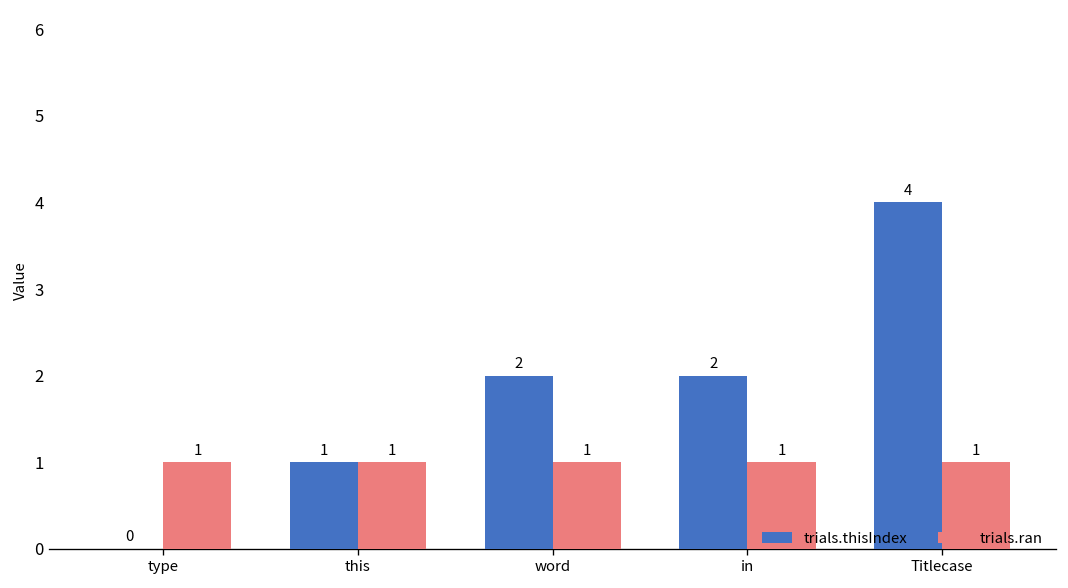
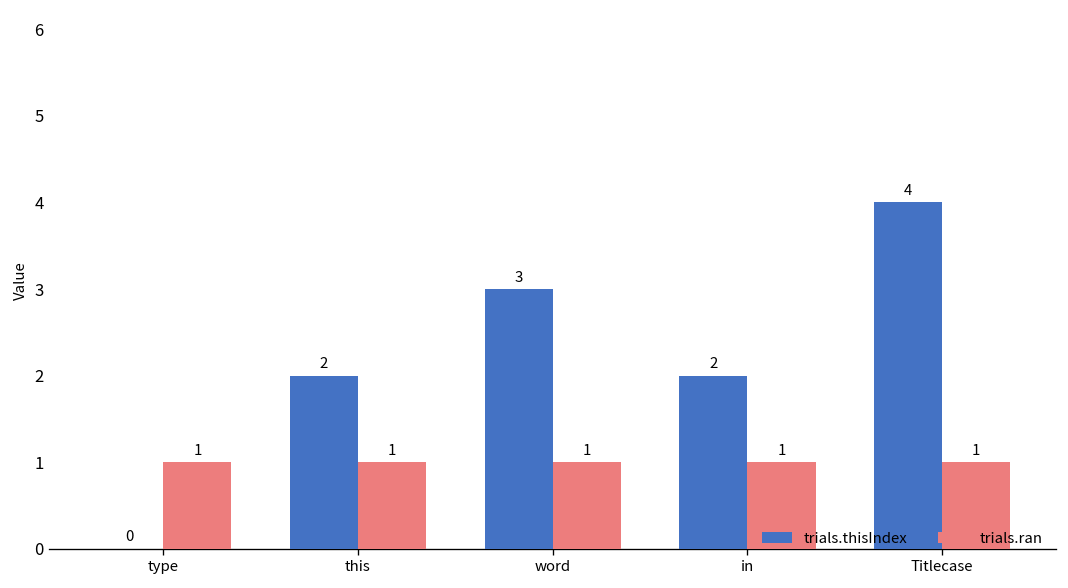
  {
    "trials.thisIndex": {
      "type": 0,
-     "this": 1,
-     "word": 2,
+     "this": 2,
+     "word": 3,
      "in": 2,
      "Titlecase": 4
    },
    "trials.ran": {
      "type": 1,
      "this": 1,
      "word": 1,
      "in": 1,
      "Titlecase": 1
    }
  }
